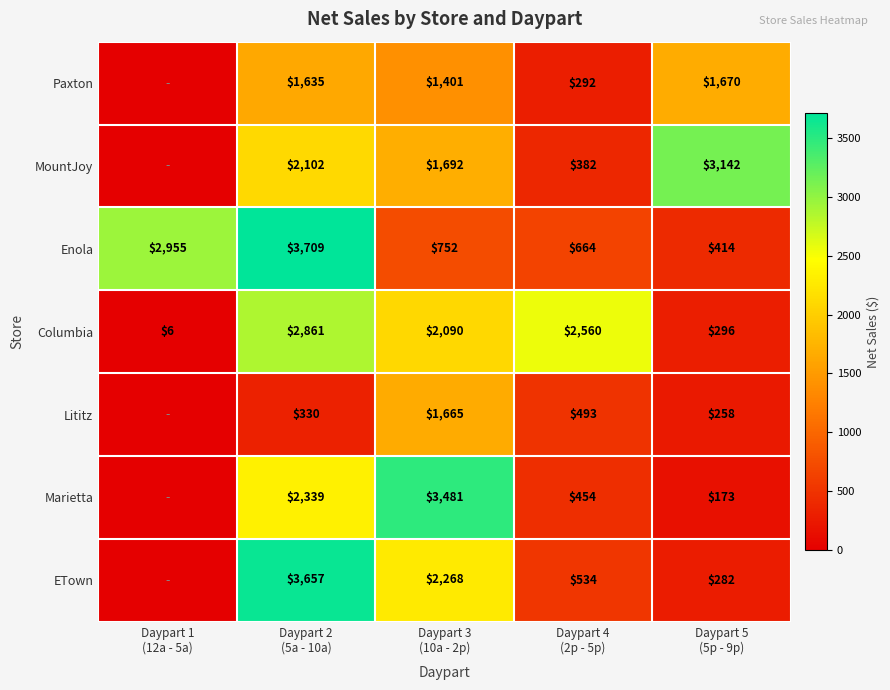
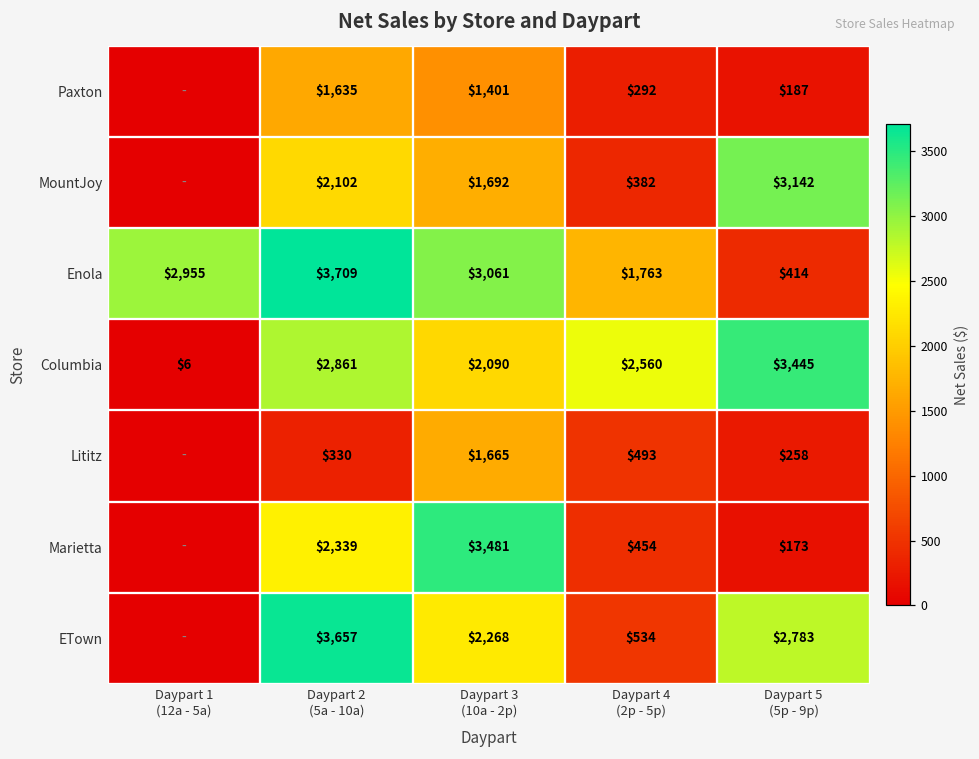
  {
    "Paxton": {
      "Daypart 2 (5a - 10a)": "$1,635",
      "Daypart 3 (10a - 2p)": "$1,401",
      "Daypart 4 (2p - 5p)": "$292",
-     "Daypart 5 (5p - 9p)": "$1,670"
+     "Daypart 5 (5p - 9p)": "$187"
    },
    "MountJoy": {
      "Daypart 2 (5a - 10a)": "$2,102",
      "Daypart 3 (10a - 2p)": "$1,692",
      "Daypart 4 (2p - 5p)": "$382",
      "Daypart 5 (5p - 9p)": "$3,142"
    },
    "Enola": {
      "Daypart 1 (12a - 5a)": "$2,955",
      "Daypart 2 (5a - 10a)": "$3,709",
-     "Daypart 3 (10a - 2p)": "$752",
-     "Daypart 4 (2p - 5p)": "$664",
+     "Daypart 3 (10a - 2p)": "$3,061",
+     "Daypart 4 (2p - 5p)": "$1,763",
      "Daypart 5 (5p - 9p)": "$414"
    },
    "Columbia": {
      "Daypart 1 (12a - 5a)": "$6",
      "Daypart 2 (5a - 10a)": "$2,861",
      "Daypart 3 (10a - 2p)": "$2,090",
      "Daypart 4 (2p - 5p)": "$2,560",
-     "Daypart 5 (5p - 9p)": "$296"
+     "Daypart 5 (5p - 9p)": "$3,445"
    },
    "Lititz": {
      "Daypart 2 (5a - 10a)": "$330",
      "Daypart 3 (10a - 2p)": "$1,665",
      "Daypart 4 (2p - 5p)": "$493",
      "Daypart 5 (5p - 9p)": "$258"
    },
    "Marietta": {
      "Daypart 2 (5a - 10a)": "$2,339",
      "Daypart 3 (10a - 2p)": "$3,481",
      "Daypart 4 (2p - 5p)": "$454",
      "Daypart 5 (5p - 9p)": "$173"
    },
    "ETown": {
      "Daypart 2 (5a - 10a)": "$3,657",
      "Daypart 3 (10a - 2p)": "$2,268",
      "Daypart 4 (2p - 5p)": "$534",
-     "Daypart 5 (5p - 9p)": "$282"
+     "Daypart 5 (5p - 9p)": "$2,783"
    }
  }
